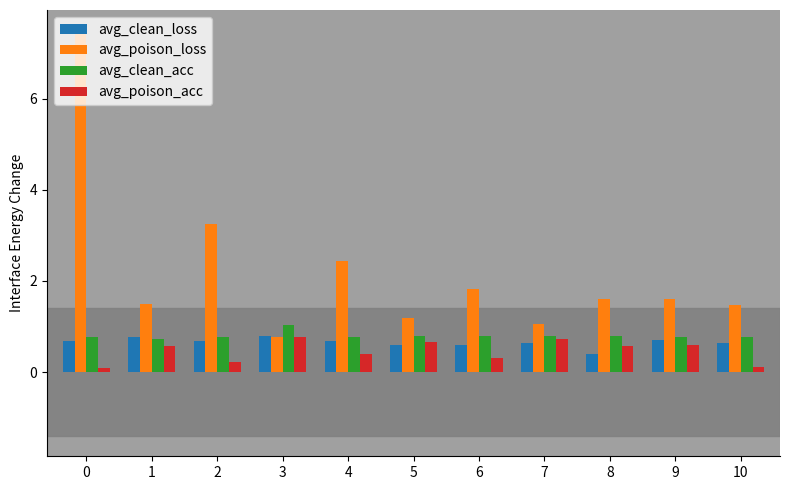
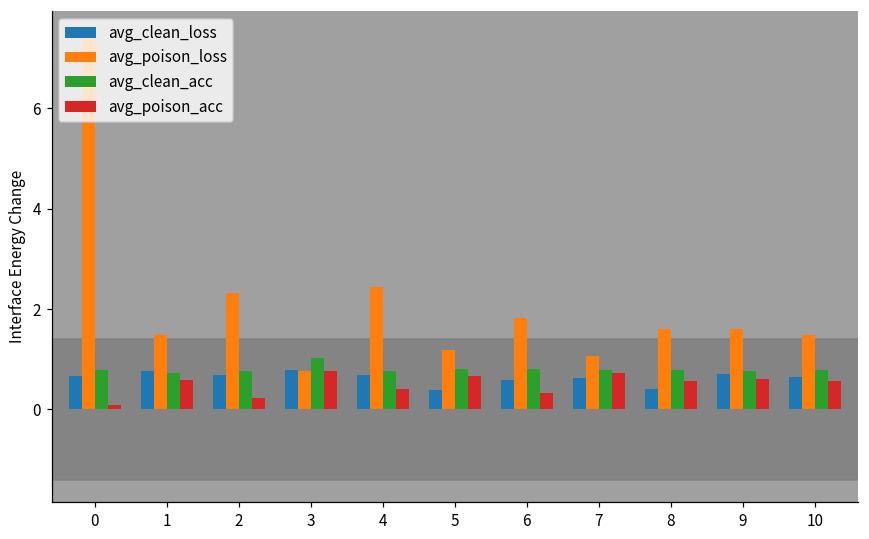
  {
    "avg_clean_loss": {
      "0": 0.7,
      "1": 0.8,
      "2": 0.7,
      "3": 0.8,
      "4": 0.7,
-     "5": 0.6,
+     "5": 0.4,
      "6": 0.6,
      "7": 0.6,
      "8": 0.4,
      "9": 0.7,
      "10": 0.6
    },
    "avg_poison_loss": {
      "1": 1.5,
-     "2": 3.3,
+     "2": 2.3,
      "3": 0.8,
      "4": 2.4,
      "5": 1.2,
      "6": 1.8,
      "7": 1.1,
      "8": 1.6,
      "9": 1.6,
      "10": 1.5
    },
    "avg_clean_acc": {
      "0": 0.8,
      "1": 0.7,
      "2": 0.8,
      "3": 1.0,
      "4": 0.8,
      "5": 0.8,
      "6": 0.8,
      "7": 0.8,
      "8": 0.8,
      "9": 0.8,
      "10": 0.8
    },
    "avg_poison_acc": {
      "0": 0.1,
      "1": 0.6,
      "2": 0.2,
      "3": 0.8,
      "4": 0.4,
      "5": 0.7,
      "6": 0.3,
      "7": 0.7,
      "8": 0.6,
      "9": 0.6,
-     "10": 0.1
+     "10": 0.6
    }
  }
